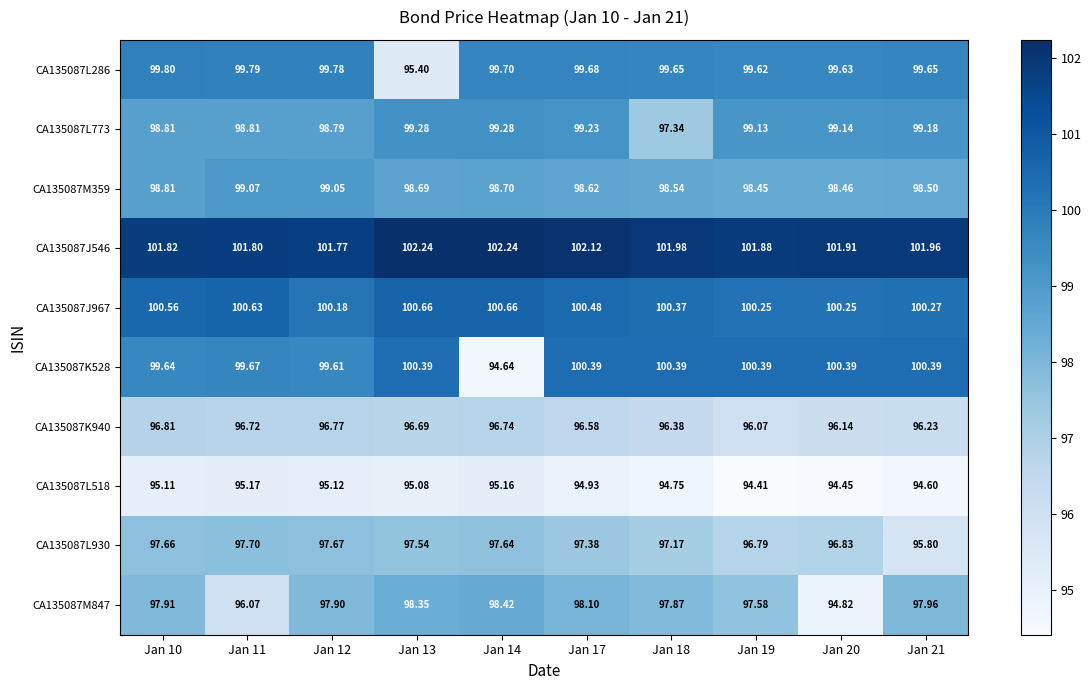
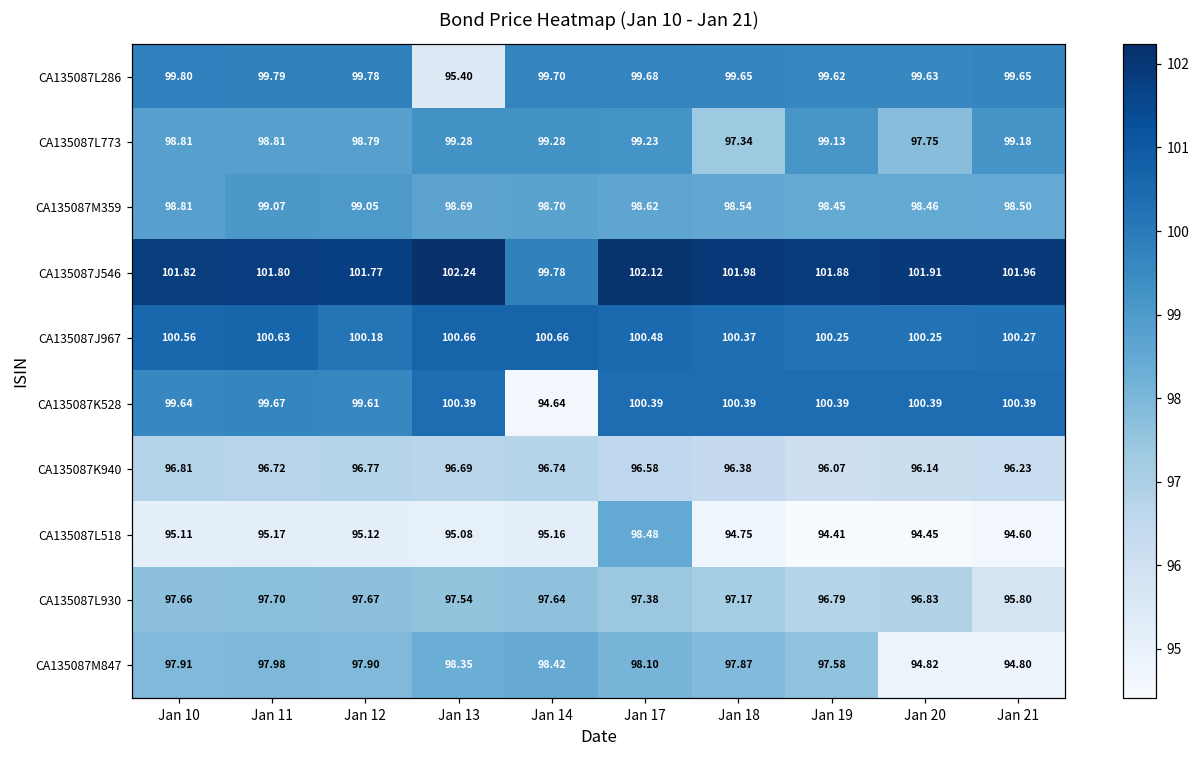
  {
    "CA135087L286": {
      "Jan 10": 99.80,
      "Jan 11": 99.79,
      "Jan 12": 99.78,
      "Jan 13": 95.40,
      "Jan 14": 99.70,
      "Jan 17": 99.68,
      "Jan 18": 99.65,
      "Jan 19": 99.62,
      "Jan 20": 99.63,
      "Jan 21": 99.65
    },
    "CA135087L773": {
      "Jan 10": 98.81,
      "Jan 11": 98.81,
      "Jan 12": 98.79,
      "Jan 13": 99.28,
      "Jan 14": 99.28,
      "Jan 17": 99.23,
      "Jan 18": 97.34,
      "Jan 19": 99.13,
-     "Jan 20": 99.14,
+     "Jan 20": 97.75,
      "Jan 21": 99.18
    },
    "CA135087M359": {
      "Jan 10": 98.81,
      "Jan 11": 99.07,
      "Jan 12": 99.05,
      "Jan 13": 98.69,
      "Jan 14": 98.70,
      "Jan 17": 98.62,
      "Jan 18": 98.54,
      "Jan 19": 98.45,
      "Jan 20": 98.46,
      "Jan 21": 98.50
    },
    "CA135087J546": {
      "Jan 10": 101.82,
      "Jan 11": 101.80,
      "Jan 12": 101.77,
      "Jan 13": 102.24,
-     "Jan 14": 102.24,
+     "Jan 14": 99.78,
      "Jan 17": 102.12,
      "Jan 18": 101.98,
      "Jan 19": 101.88,
      "Jan 20": 101.91,
      "Jan 21": 101.96
    },
    "CA135087J967": {
      "Jan 10": 100.56,
      "Jan 11": 100.63,
      "Jan 12": 100.18,
      "Jan 13": 100.66,
      "Jan 14": 100.66,
      "Jan 17": 100.48,
      "Jan 18": 100.37,
      "Jan 19": 100.25,
      "Jan 20": 100.25,
      "Jan 21": 100.27
    },
    "CA135087K528": {
      "Jan 10": 99.64,
      "Jan 11": 99.67,
      "Jan 12": 99.61,
      "Jan 13": 100.39,
      "Jan 14": 94.64,
      "Jan 17": 100.39,
      "Jan 18": 100.39,
      "Jan 19": 100.39,
      "Jan 20": 100.39,
      "Jan 21": 100.39
    },
    "CA135087K940": {
      "Jan 10": 96.81,
      "Jan 11": 96.72,
      "Jan 12": 96.77,
      "Jan 13": 96.69,
      "Jan 14": 96.74,
      "Jan 17": 96.58,
      "Jan 18": 96.38,
      "Jan 19": 96.07,
      "Jan 20": 96.14,
      "Jan 21": 96.23
    },
    "CA135087L518": {
      "Jan 10": 95.11,
      "Jan 11": 95.17,
      "Jan 12": 95.12,
      "Jan 13": 95.08,
      "Jan 14": 95.16,
-     "Jan 17": 94.93,
+     "Jan 17": 98.48,
      "Jan 18": 94.75,
      "Jan 19": 94.41,
      "Jan 20": 94.45,
      "Jan 21": 94.60
    },
    "CA135087L930": {
      "Jan 10": 97.66,
      "Jan 11": 97.70,
      "Jan 12": 97.67,
      "Jan 13": 97.54,
      "Jan 14": 97.64,
      "Jan 17": 97.38,
      "Jan 18": 97.17,
      "Jan 19": 96.79,
      "Jan 20": 96.83,
      "Jan 21": 95.80
    },
    "CA135087M847": {
      "Jan 10": 97.91,
-     "Jan 11": 96.07,
+     "Jan 11": 97.98,
      "Jan 12": 97.90,
      "Jan 13": 98.35,
      "Jan 14": 98.42,
      "Jan 17": 98.10,
      "Jan 18": 97.87,
      "Jan 19": 97.58,
      "Jan 20": 94.82,
-     "Jan 21": 97.96
+     "Jan 21": 94.80
    }
  }
